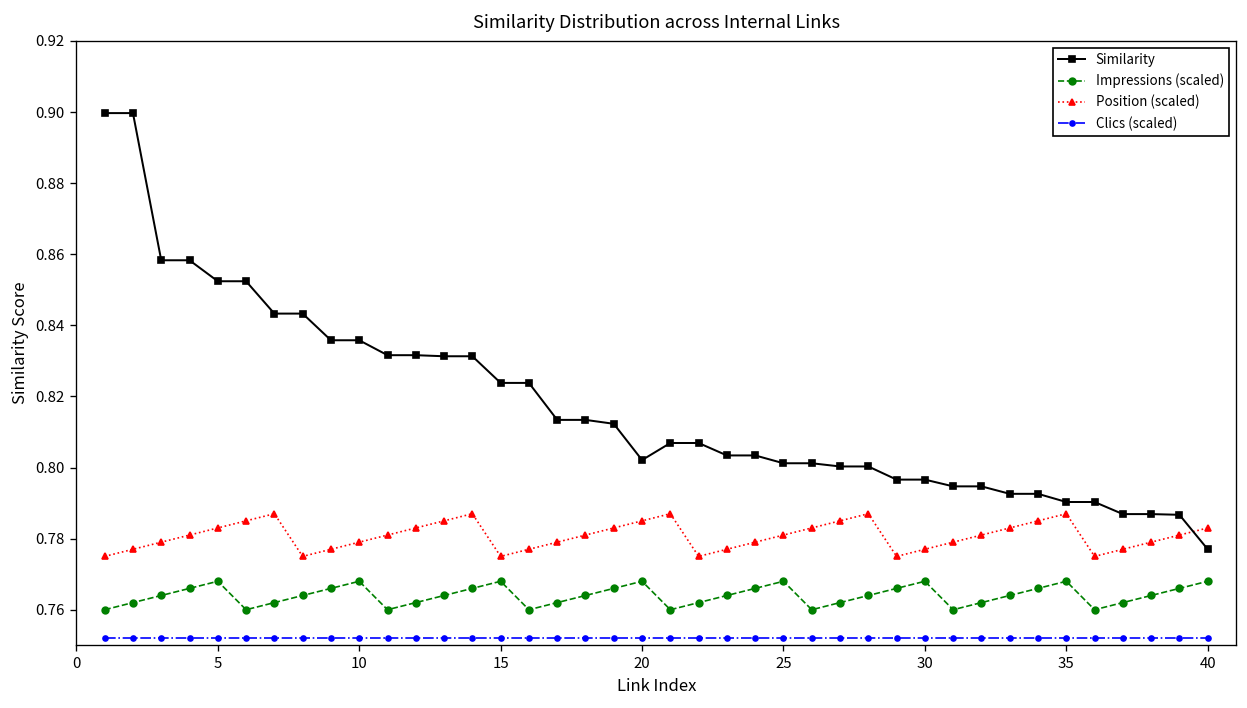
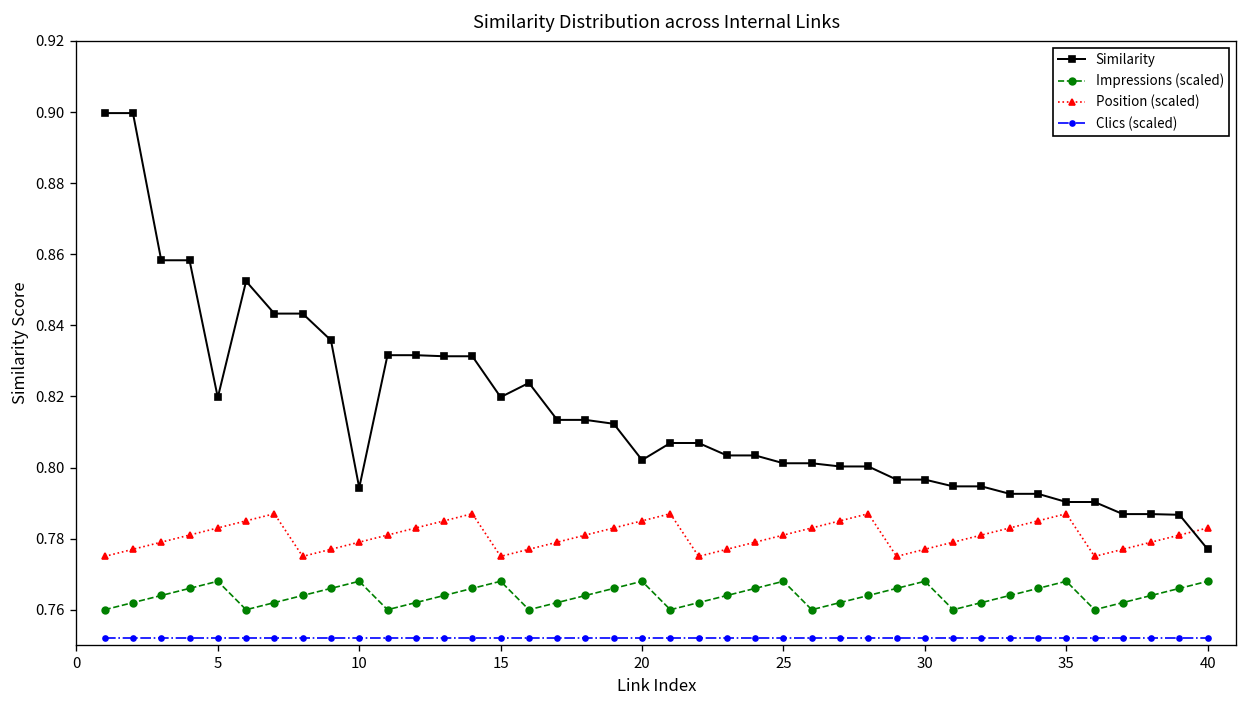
  {
    "Similarity": {
-     "5": 0.852,
-     "10": 0.836,
-     "15": 0.824,
+     "5": 0.820,
+     "10": 0.794,
+     "15": 0.820,
      "20": 0.802,
      "25": 0.801,
      "30": 0.797,
      "35": 0.790,
      "40": 0.777
    },
    "Impressions (scaled)": {
      "5": 0.768,
      "10": 0.768,
      "15": 0.768,
      "20": 0.768,
      "25": 0.768,
      "30": 0.768,
      "35": 0.768,
      "40": 0.768
    },
    "Position (scaled)": {
      "5": 0.783,
      "10": 0.779,
      "15": 0.775,
      "20": 0.785,
      "25": 0.781,
      "30": 0.777,
      "35": 0.787,
      "40": 0.783
    },
    "Clics (scaled)": {
      "5": 0.752,
      "10": 0.752,
      "15": 0.752,
      "20": 0.752,
      "25": 0.752,
      "30": 0.752,
      "35": 0.752,
      "40": 0.752
    }
  }
